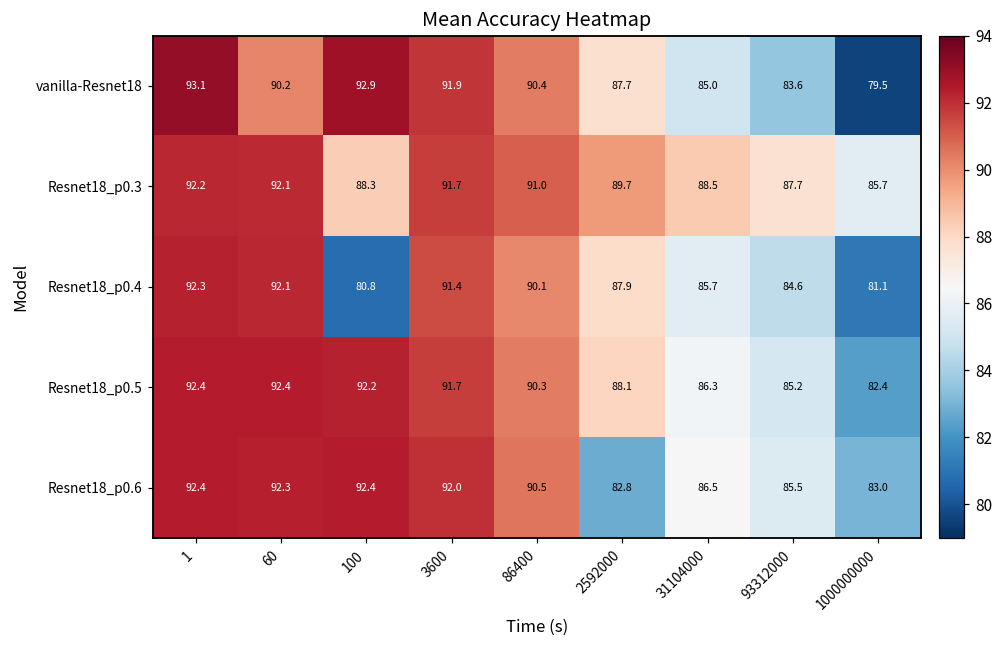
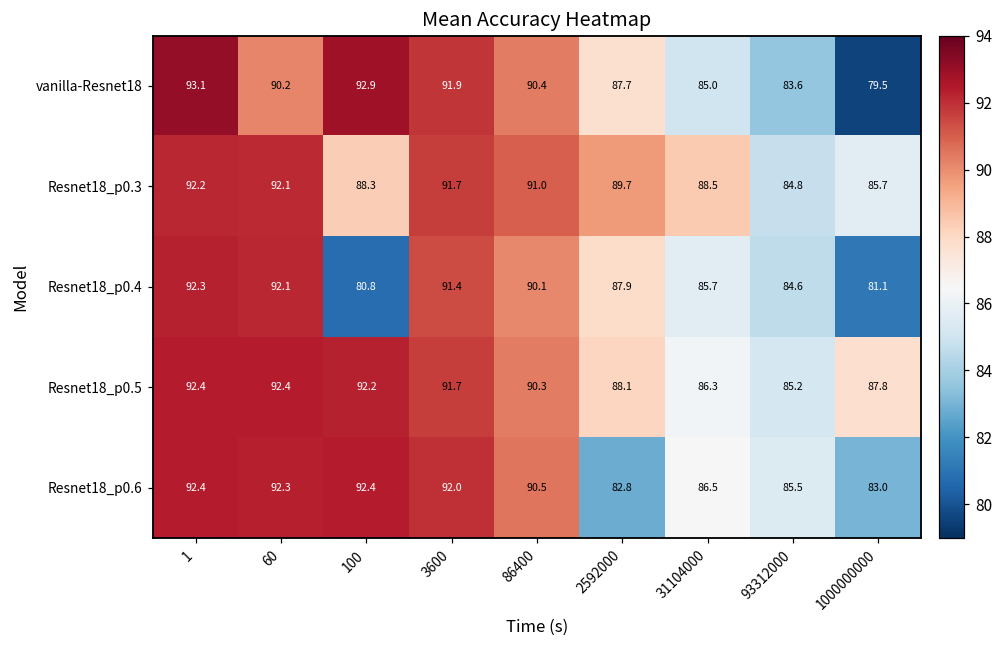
  {
    "vanilla-Resnet18": {
      "1": 93.1,
      "60": 90.2,
      "100": 92.9,
      "3600": 91.9,
      "86400": 90.4,
      "2592000": 87.7,
      "31104000": 85.0,
      "93312000": 83.6,
      "1000000000": 79.5
    },
    "Resnet18_p0.3": {
      "1": 92.2,
      "60": 92.1,
      "100": 88.3,
      "3600": 91.7,
      "86400": 91.0,
      "2592000": 89.7,
      "31104000": 88.5,
-     "93312000": 87.7,
+     "93312000": 84.8,
      "1000000000": 85.7
    },
    "Resnet18_p0.4": {
      "1": 92.3,
      "60": 92.1,
      "100": 80.8,
      "3600": 91.4,
      "86400": 90.1,
      "2592000": 87.9,
      "31104000": 85.7,
      "93312000": 84.6,
      "1000000000": 81.1
    },
    "Resnet18_p0.5": {
      "1": 92.4,
      "60": 92.4,
      "100": 92.2,
      "3600": 91.7,
      "86400": 90.3,
      "2592000": 88.1,
      "31104000": 86.3,
      "93312000": 85.2,
-     "1000000000": 82.4
+     "1000000000": 87.8
    },
    "Resnet18_p0.6": {
      "1": 92.4,
      "60": 92.3,
      "100": 92.4,
      "3600": 92.0,
      "86400": 90.5,
      "2592000": 82.8,
      "31104000": 86.5,
      "93312000": 85.5,
      "1000000000": 83.0
    }
  }
